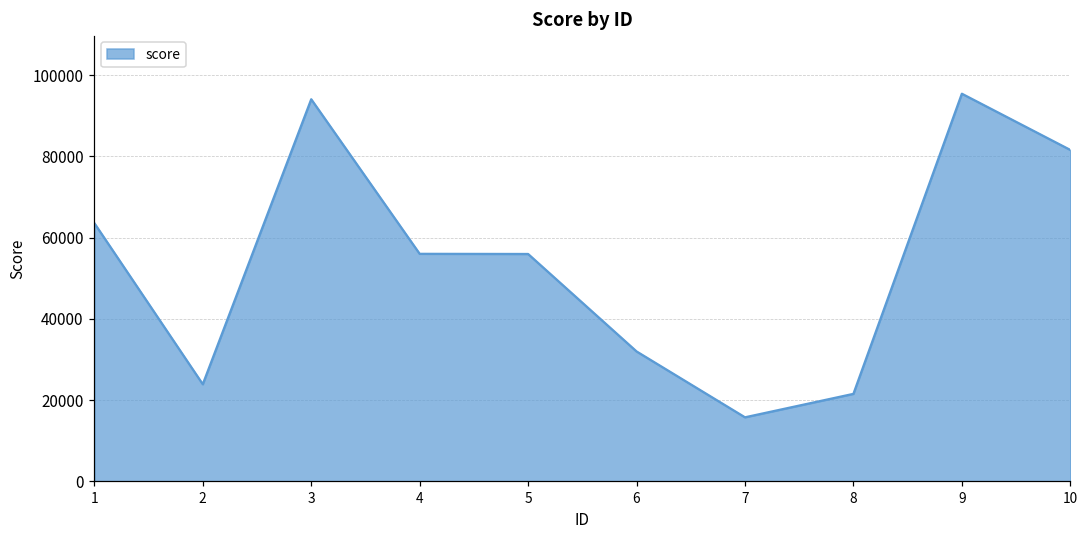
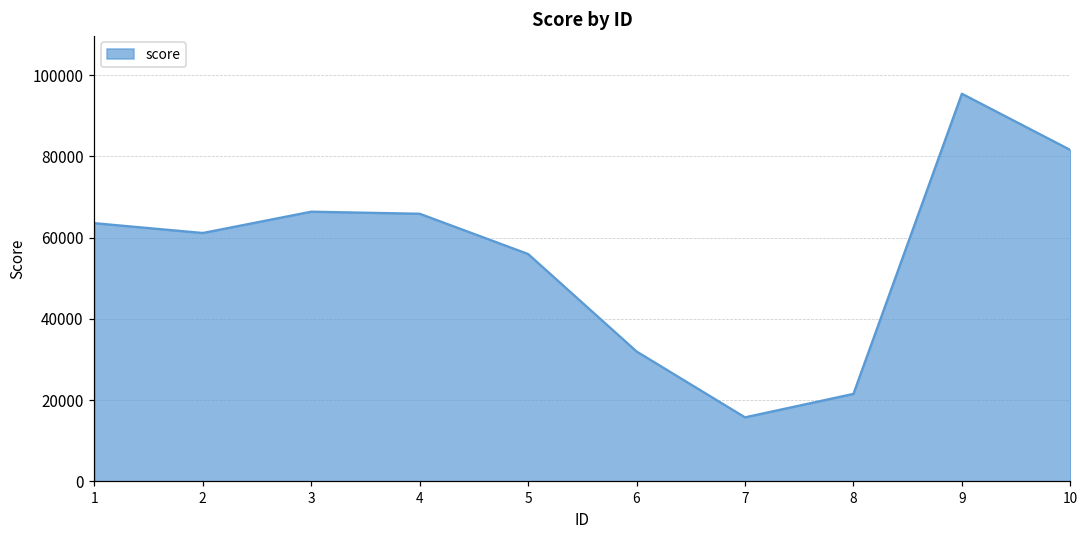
  {
    "1": 64000,
-   "2": 24000,
-   "3": 94000,
-   "4": 56000,
+   "2": 61000,
+   "3": 66000,
+   "4": 66000,
    "5": 56000,
    "6": 32000,
    "7": 16000,
    "8": 22000,
    "9": 95000,
    "10": 82000
  }
